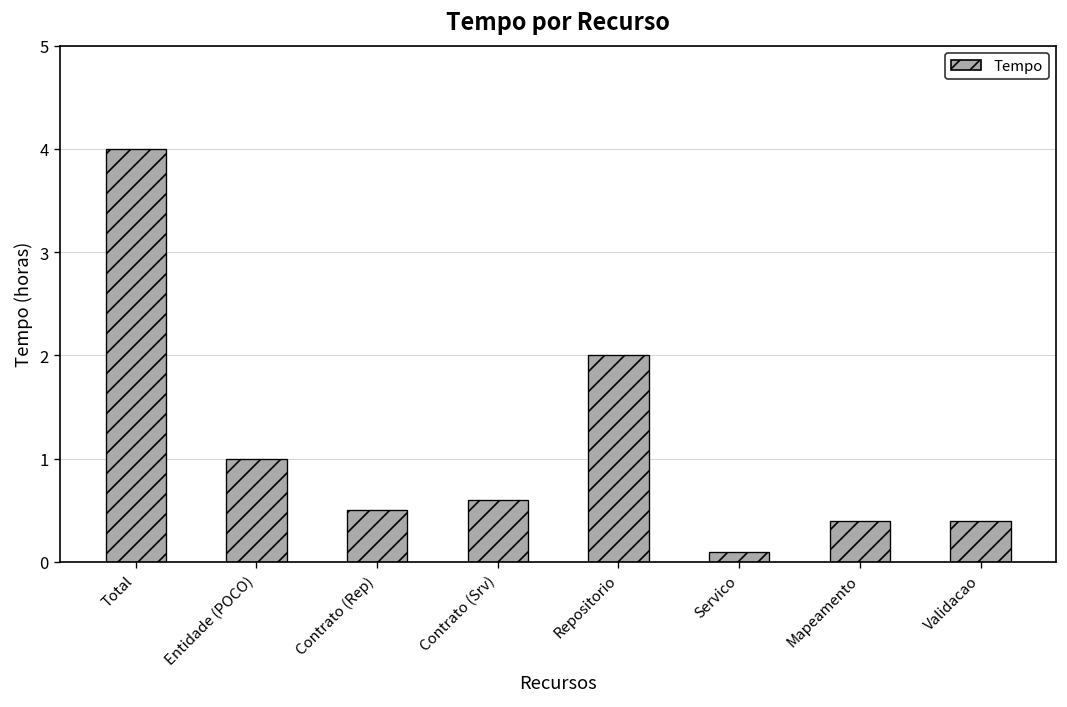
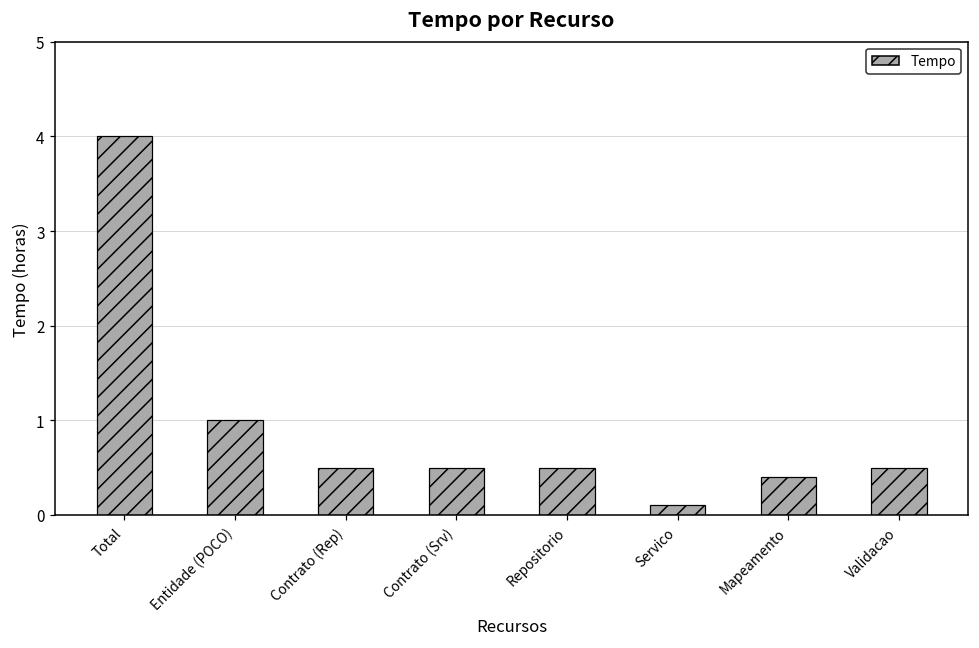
  {
    "Total": 4.0,
    "Entidade (POCO)": 1.0,
    "Contrato (Rep)": 0.5,
-   "Contrato (Srv)": 0.6,
-   "Repositorio": 2.0,
+   "Contrato (Srv)": 0.5,
+   "Repositorio": 0.5,
    "Servico": 0.1,
    "Mapeamento": 0.4,
-   "Validacao": 0.4
+   "Validacao": 0.5
  }
